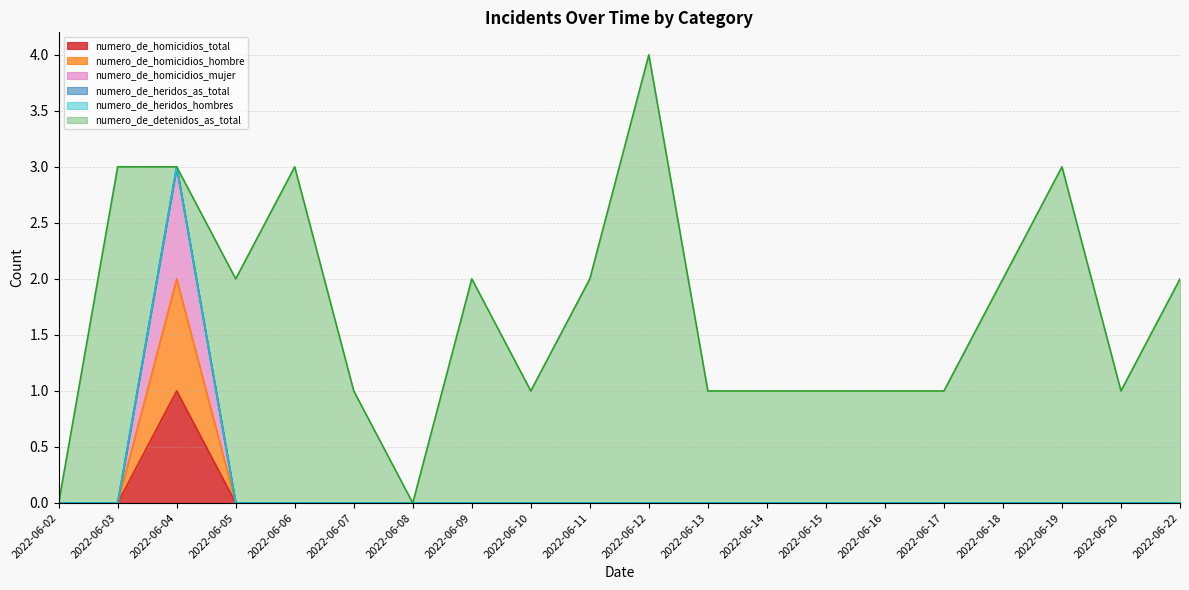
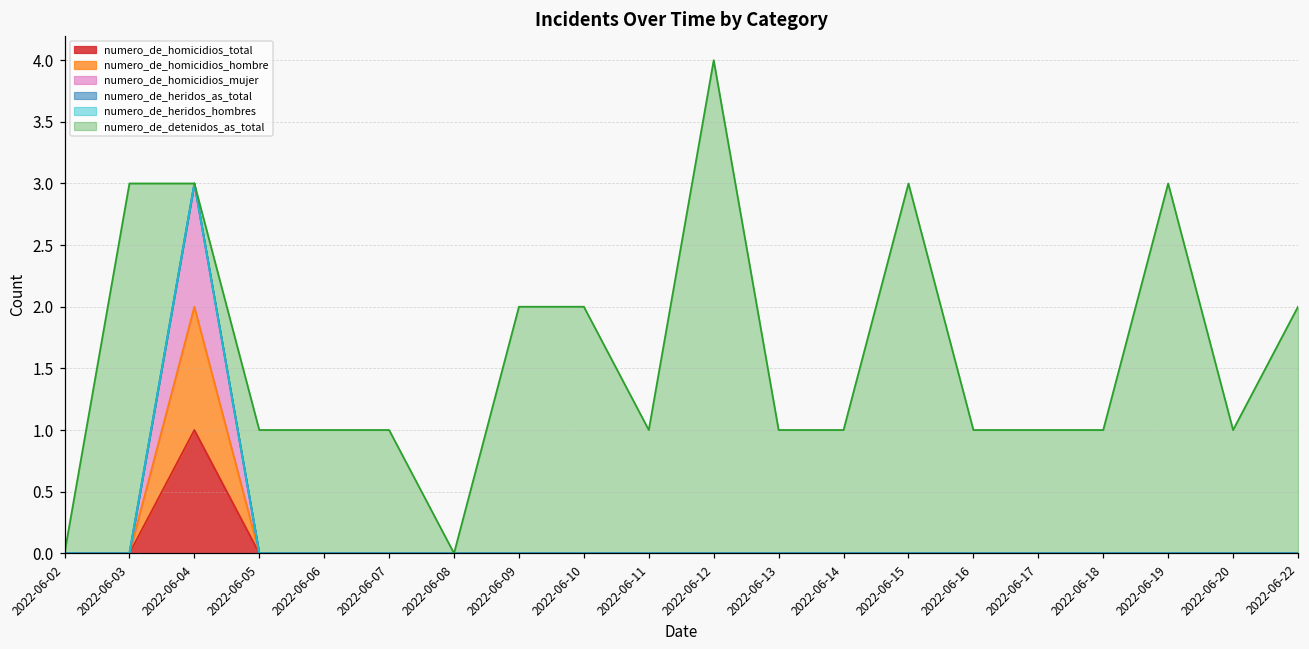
  {
    "numero_de_homicidios_total": {
      "2022-06-04": 1
    },
    "numero_de_homicidios_hombre": {
      "2022-06-04": 2
    },
    "numero_de_detenidos_as_total": {
      "2022-06-03": 3,
-     "2022-06-05": 2,
-     "2022-06-06": 3,
+     "2022-06-05": 1,
+     "2022-06-06": 1,
      "2022-06-07": 1,
      "2022-06-09": 2,
-     "2022-06-10": 1,
-     "2022-06-11": 2,
+     "2022-06-10": 2,
+     "2022-06-11": 1,
      "2022-06-12": 4,
      "2022-06-13": 1,
      "2022-06-14": 1,
-     "2022-06-15": 1,
+     "2022-06-15": 3,
      "2022-06-16": 1,
      "2022-06-17": 1,
-     "2022-06-18": 2,
+     "2022-06-18": 1,
      "2022-06-19": 3,
      "2022-06-20": 1,
      "2022-06-22": 2
    }
  }
